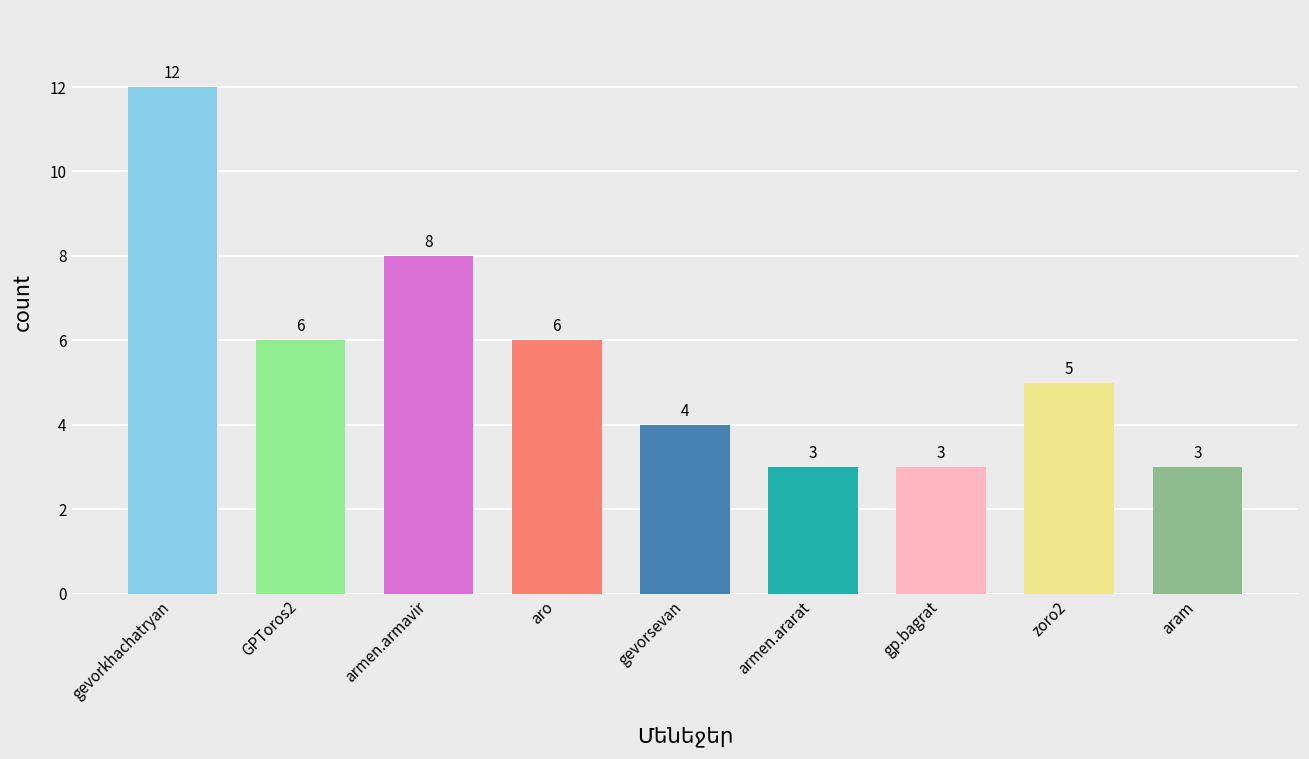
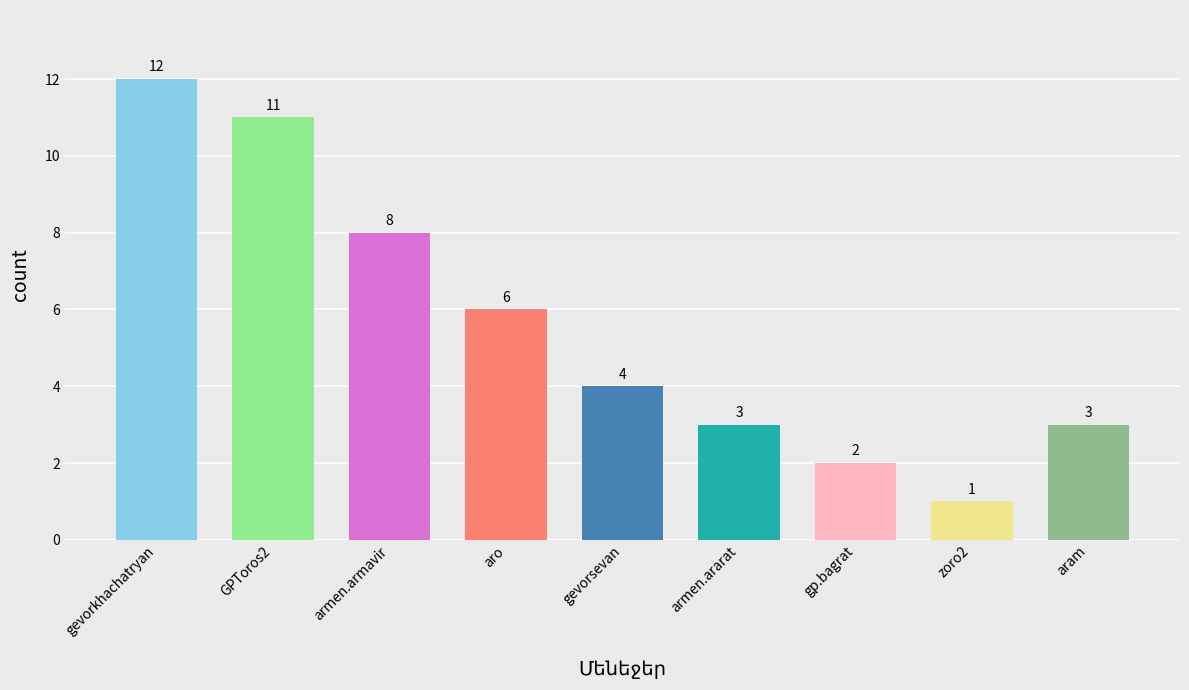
  {
    "gevorkhachatryan": 12,
-   "GPToros2": 6,
+   "GPToros2": 11,
    "armen.armavir": 8,
    "aro": 6,
    "gevorsevan": 4,
    "armen.ararat": 3,
-   "gp.bagrat": 3,
-   "zoro2": 5,
+   "gp.bagrat": 2,
+   "zoro2": 1,
    "aram": 3
  }
